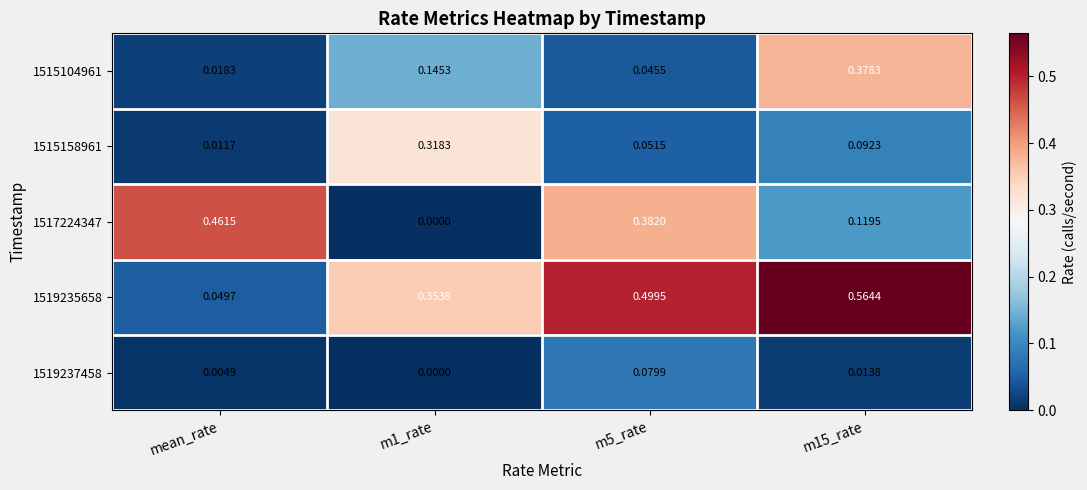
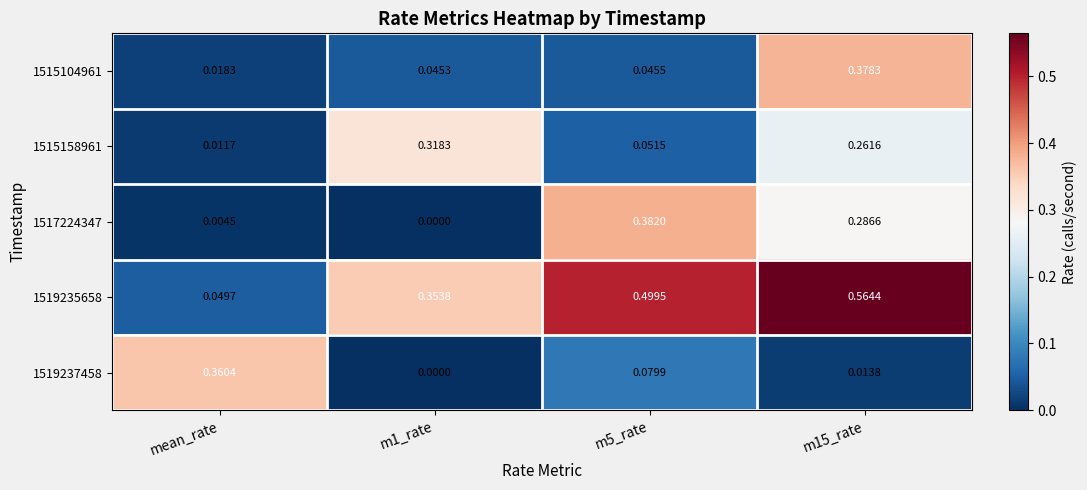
  {
    "1515104961": {
      "mean_rate": 0.0183,
-     "m1_rate": 0.1453,
+     "m1_rate": 0.0453,
      "m5_rate": 0.0455,
      "m15_rate": 0.3783
    },
    "1515158961": {
      "mean_rate": 0.0117,
      "m1_rate": 0.3183,
      "m5_rate": 0.0515,
-     "m15_rate": 0.0923
+     "m15_rate": 0.2616
    },
    "1517224347": {
-     "mean_rate": 0.4615,
+     "mean_rate": 0.0045,
      "m1_rate": 0.0000,
      "m5_rate": 0.3820,
-     "m15_rate": 0.1195
+     "m15_rate": 0.2866
    },
    "1519235658": {
      "mean_rate": 0.0497,
      "m1_rate": 0.3538,
      "m5_rate": 0.4995,
      "m15_rate": 0.5644
    },
    "1519237458": {
-     "mean_rate": 0.0049,
+     "mean_rate": 0.3604,
      "m1_rate": 0.0000,
      "m5_rate": 0.0799,
      "m15_rate": 0.0138
    }
  }
